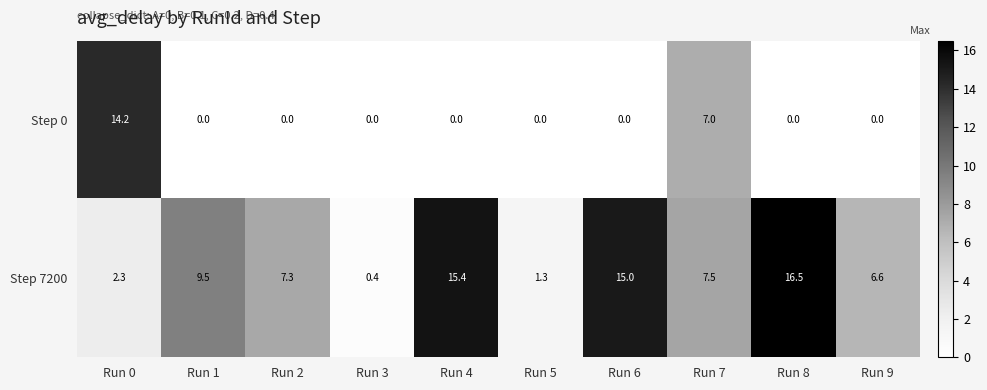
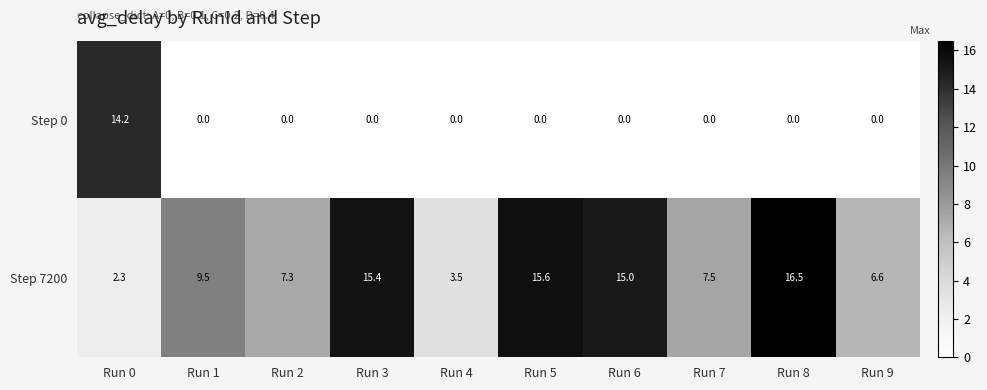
  {
    "Step 0": {
      "Run 0": 14.2,
      "Run 1": 0.0,
      "Run 2": 0.0,
      "Run 3": 0.0,
      "Run 4": 0.0,
      "Run 5": 0.0,
      "Run 6": 0.0,
-     "Run 7": 7.0,
+     "Run 7": 0.0,
      "Run 8": 0.0,
      "Run 9": 0.0
    },
    "Step 7200": {
      "Run 0": 2.3,
      "Run 1": 9.5,
      "Run 2": 7.3,
-     "Run 3": 0.4,
-     "Run 4": 15.4,
-     "Run 5": 1.3,
+     "Run 3": 15.4,
+     "Run 4": 3.5,
+     "Run 5": 15.6,
      "Run 6": 15.0,
      "Run 7": 7.5,
      "Run 8": 16.5,
      "Run 9": 6.6
    }
  }
